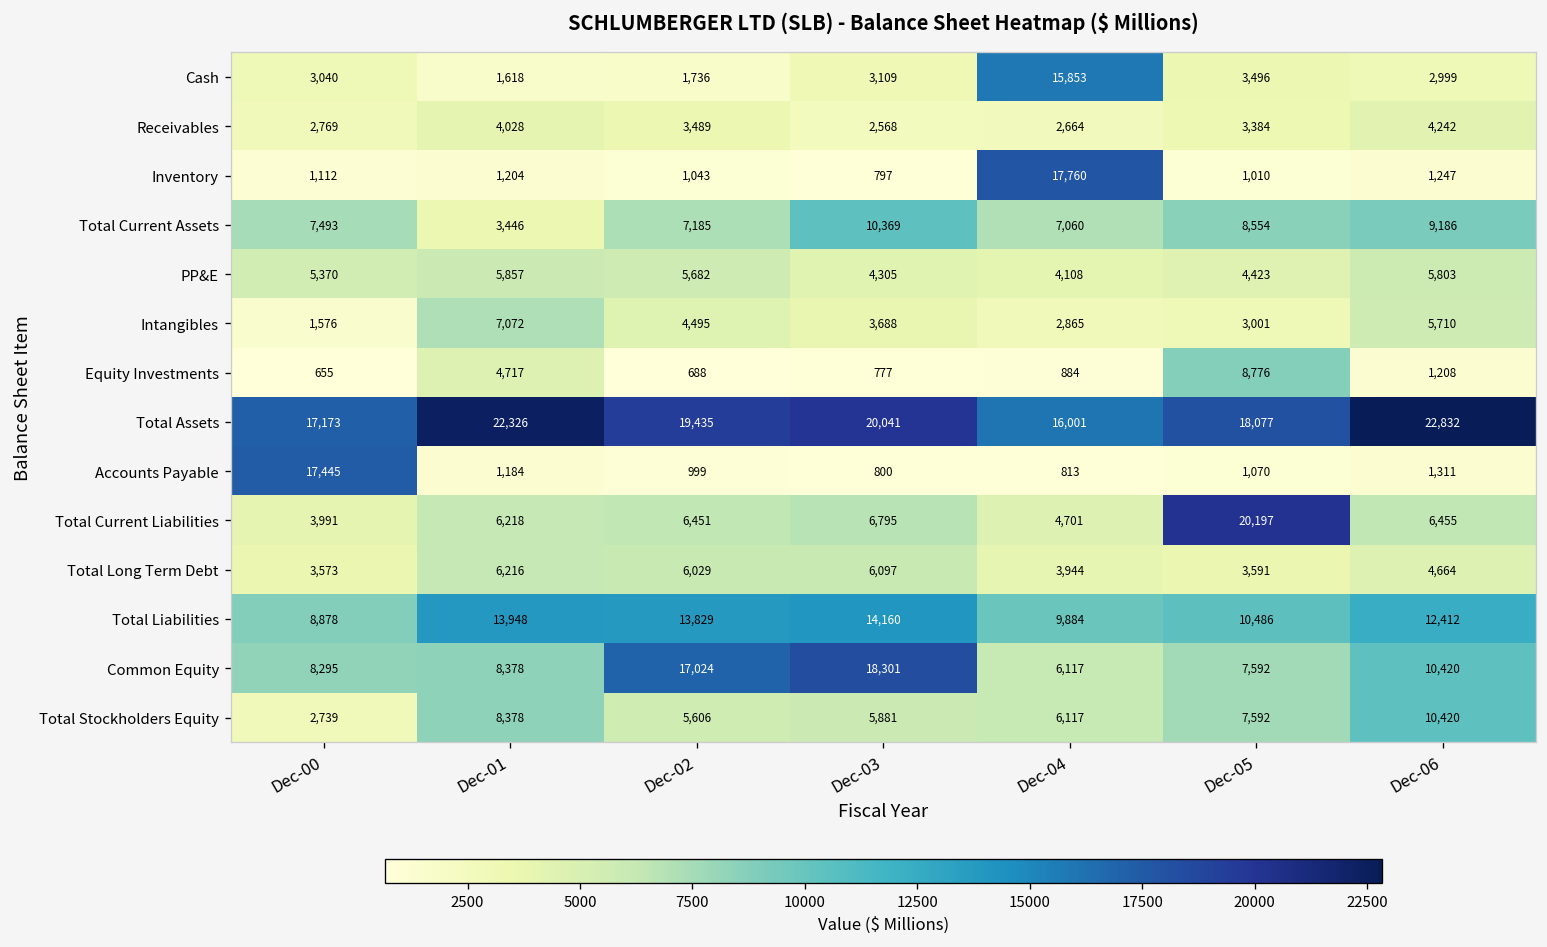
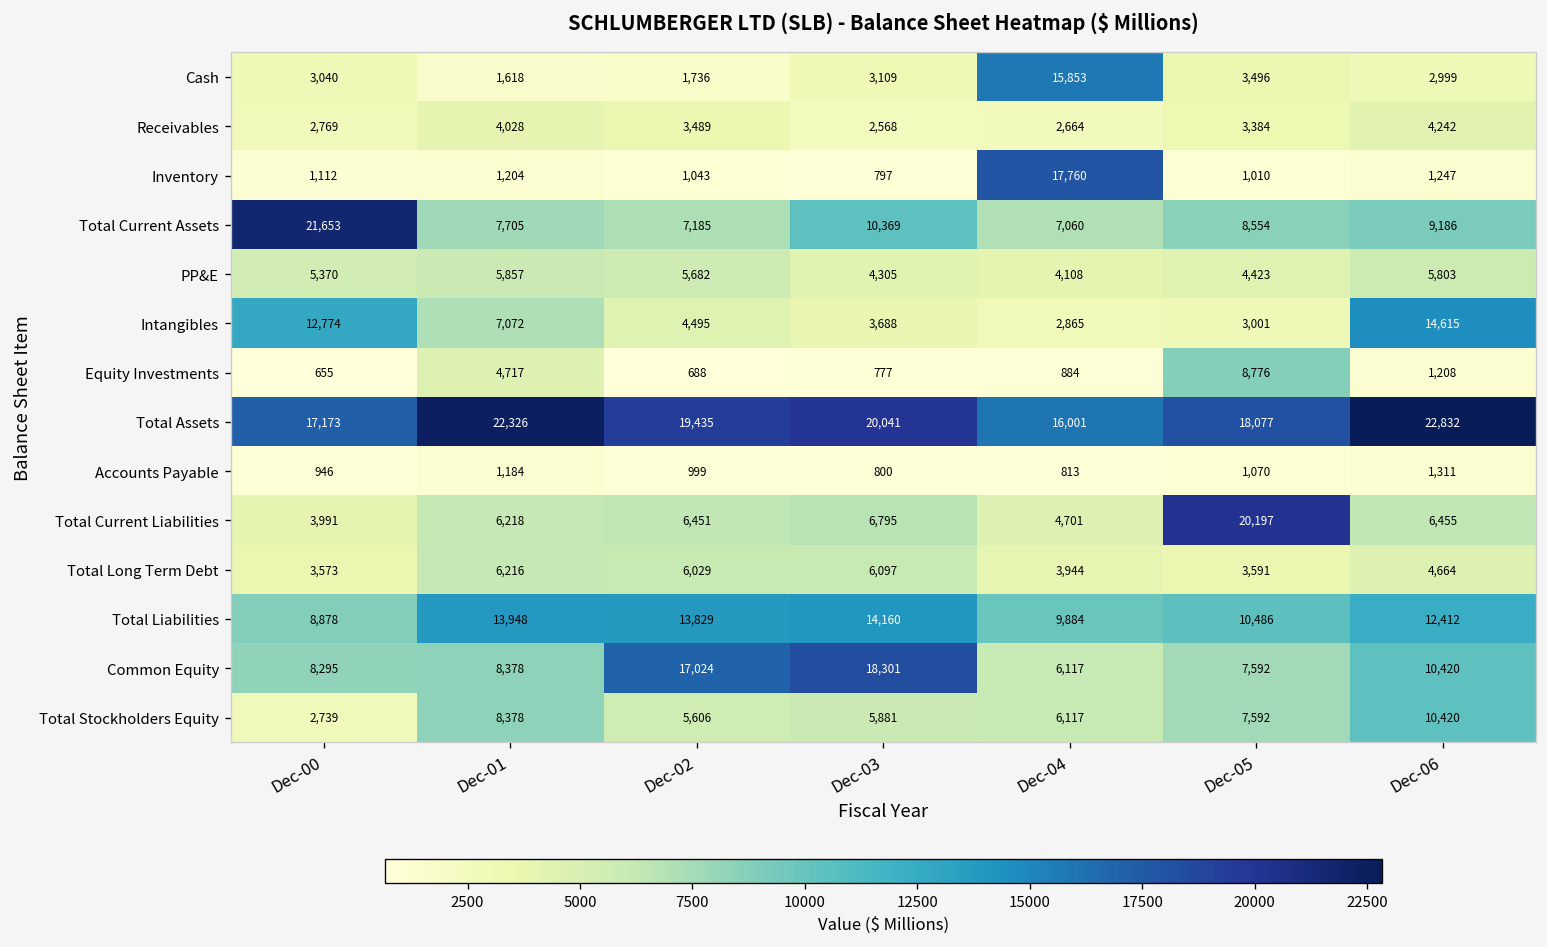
  {
    "Cash": {
      "Dec-00": "3,040",
      "Dec-01": "1,618",
      "Dec-02": "1,736",
      "Dec-03": "3,109",
      "Dec-04": "15,853",
      "Dec-05": "3,496",
      "Dec-06": "2,999"
    },
    "Receivables": {
      "Dec-00": "2,769",
      "Dec-01": "4,028",
      "Dec-02": "3,489",
      "Dec-03": "2,568",
      "Dec-04": "2,664",
      "Dec-05": "3,384",
      "Dec-06": "4,242"
    },
    "Inventory": {
      "Dec-00": "1,112",
      "Dec-01": "1,204",
      "Dec-02": "1,043",
      "Dec-03": "797",
      "Dec-04": "17,760",
      "Dec-05": "1,010",
      "Dec-06": "1,247"
    },
    "Total Current Assets": {
-     "Dec-00": "7,493",
-     "Dec-01": "3,446",
+     "Dec-00": "21,653",
+     "Dec-01": "7,705",
      "Dec-02": "7,185",
      "Dec-03": "10,369",
      "Dec-04": "7,060",
      "Dec-05": "8,554",
      "Dec-06": "9,186"
    },
    "PP&E": {
      "Dec-00": "5,370",
      "Dec-01": "5,857",
      "Dec-02": "5,682",
      "Dec-03": "4,305",
      "Dec-04": "4,108",
      "Dec-05": "4,423",
      "Dec-06": "5,803"
    },
    "Intangibles": {
-     "Dec-00": "1,576",
+     "Dec-00": "12,774",
      "Dec-01": "7,072",
      "Dec-02": "4,495",
      "Dec-03": "3,688",
      "Dec-04": "2,865",
      "Dec-05": "3,001",
-     "Dec-06": "5,710"
+     "Dec-06": "14,615"
    },
    "Equity Investments": {
      "Dec-00": "655",
      "Dec-01": "4,717",
      "Dec-02": "688",
      "Dec-03": "777",
      "Dec-04": "884",
      "Dec-05": "8,776",
      "Dec-06": "1,208"
    },
    "Total Assets": {
      "Dec-00": "17,173",
      "Dec-01": "22,326",
      "Dec-02": "19,435",
      "Dec-03": "20,041",
      "Dec-04": "16,001",
      "Dec-05": "18,077",
      "Dec-06": "22,832"
    },
    "Accounts Payable": {
-     "Dec-00": "17,445",
+     "Dec-00": "946",
      "Dec-01": "1,184",
      "Dec-02": "999",
      "Dec-03": "800",
      "Dec-04": "813",
      "Dec-05": "1,070",
      "Dec-06": "1,311"
    },
    "Total Current Liabilities": {
      "Dec-00": "3,991",
      "Dec-01": "6,218",
      "Dec-02": "6,451",
      "Dec-03": "6,795",
      "Dec-04": "4,701",
      "Dec-05": "20,197",
      "Dec-06": "6,455"
    },
    "Total Long Term Debt": {
      "Dec-00": "3,573",
      "Dec-01": "6,216",
      "Dec-02": "6,029",
      "Dec-03": "6,097",
      "Dec-04": "3,944",
      "Dec-05": "3,591",
      "Dec-06": "4,664"
    },
    "Total Liabilities": {
      "Dec-00": "8,878",
      "Dec-01": "13,948",
      "Dec-02": "13,829",
      "Dec-03": "14,160",
      "Dec-04": "9,884",
      "Dec-05": "10,486",
      "Dec-06": "12,412"
    },
    "Common Equity": {
      "Dec-00": "8,295",
      "Dec-01": "8,378",
      "Dec-02": "17,024",
      "Dec-03": "18,301",
      "Dec-04": "6,117",
      "Dec-05": "7,592",
      "Dec-06": "10,420"
    },
    "Total Stockholders Equity": {
      "Dec-00": "2,739",
      "Dec-01": "8,378",
      "Dec-02": "5,606",
      "Dec-03": "5,881",
      "Dec-04": "6,117",
      "Dec-05": "7,592",
      "Dec-06": "10,420"
    }
  }
